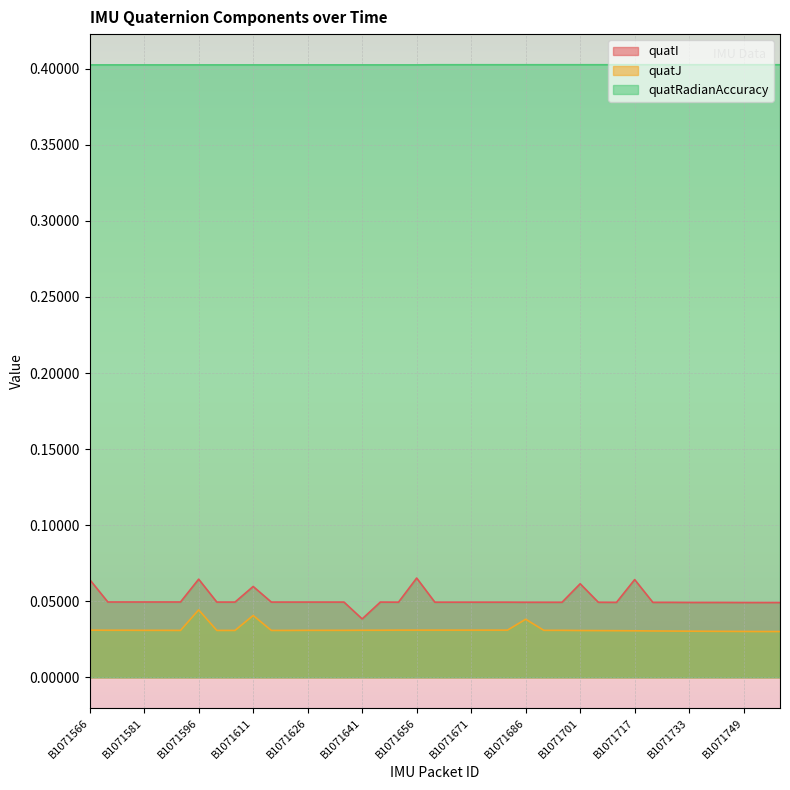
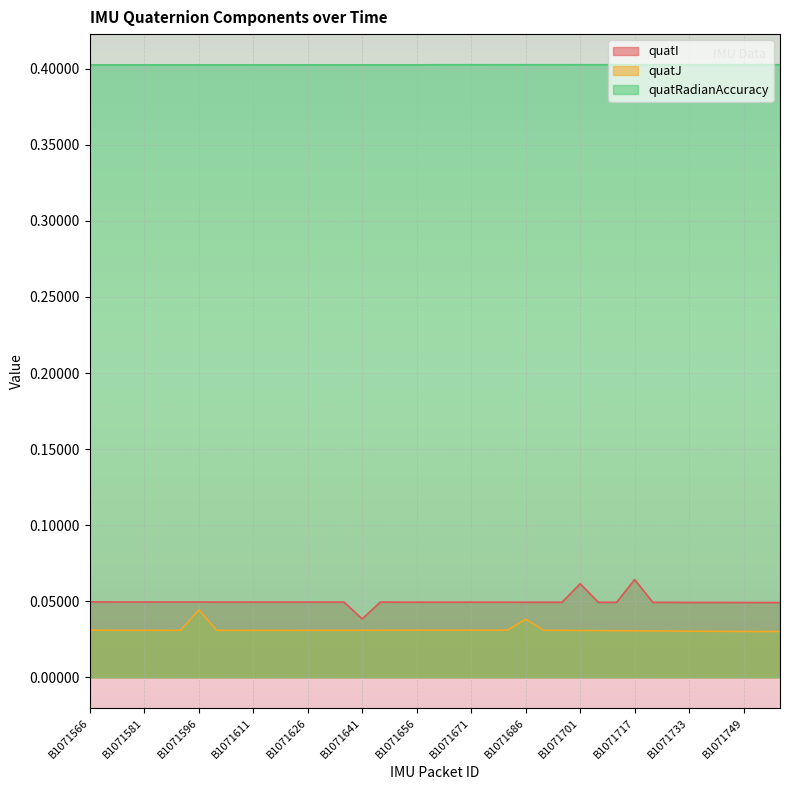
  {
    "quatI": {
-     "B1071566": 0.064,
+     "B1071566": 0.050,
      "B1071581": 0.050,
-     "B1071596": 0.065,
-     "B1071611": 0.060,
+     "B1071596": 0.050,
+     "B1071611": 0.049,
      "B1071626": 0.049,
      "B1071641": 0.038,
-     "B1071656": 0.065,
+     "B1071656": 0.049,
      "B1071671": 0.049,
      "B1071686": 0.049,
      "B1071701": 0.061,
      "B1071717": 0.064,
      "B1071733": 0.049,
      "B1071749": 0.049
    },
    "quatJ": {
      "B1071566": 0.031,
      "B1071581": 0.031,
      "B1071596": 0.044,
-     "B1071611": 0.041,
+     "B1071611": 0.031,
      "B1071626": 0.031,
      "B1071641": 0.031,
      "B1071656": 0.031,
      "B1071671": 0.031,
      "B1071686": 0.038,
      "B1071701": 0.031,
      "B1071717": 0.031,
      "B1071733": 0.030,
      "B1071749": 0.030
    },
    "quatRadianAccuracy": {
      "B1071566": 0.403,
      "B1071581": 0.403,
      "B1071596": 0.403,
      "B1071611": 0.403,
      "B1071626": 0.403,
      "B1071641": 0.403,
      "B1071656": 0.403,
      "B1071671": 0.403,
      "B1071686": 0.403,
      "B1071701": 0.403
    }
  }
